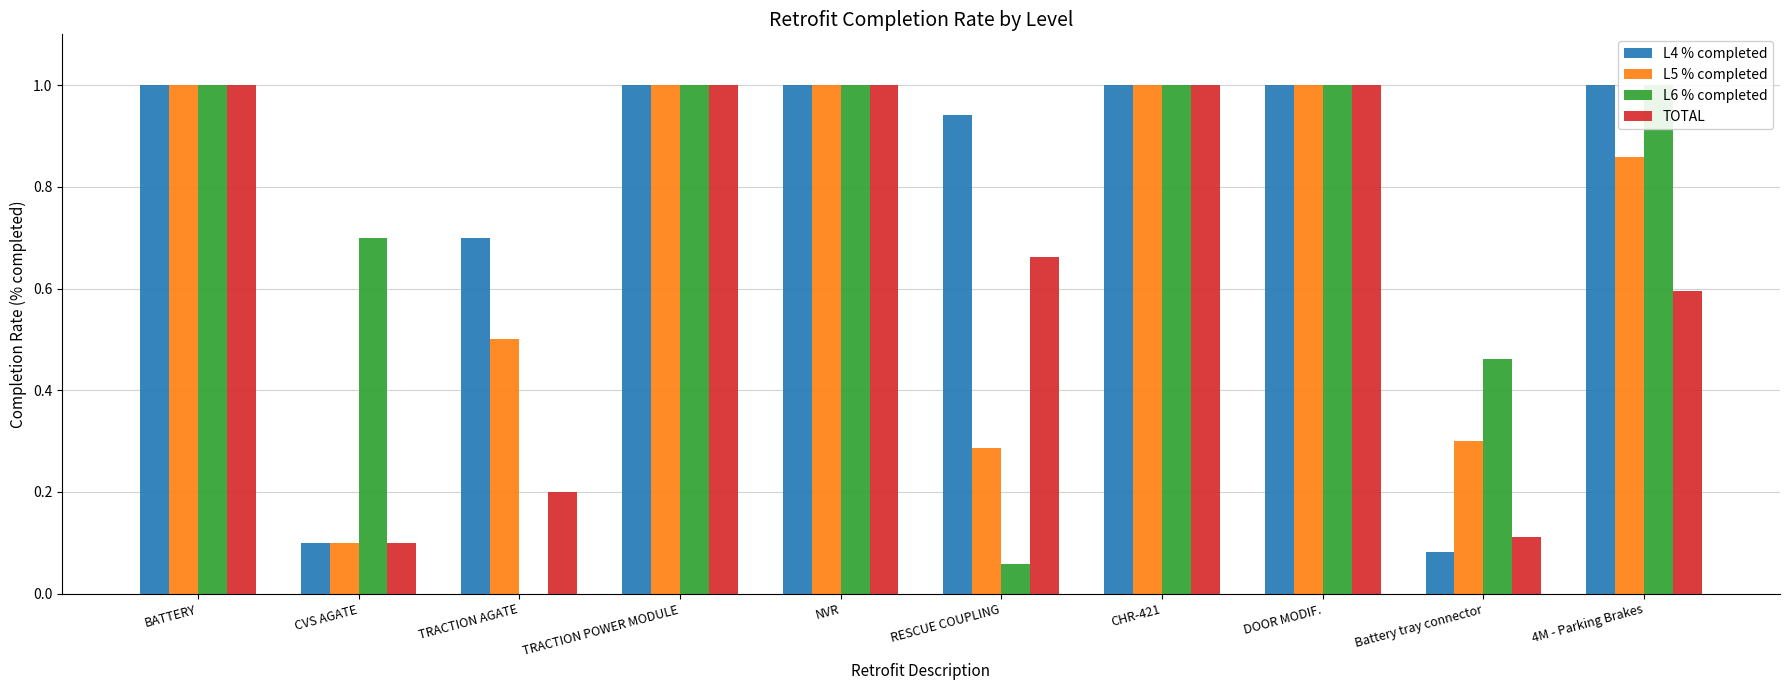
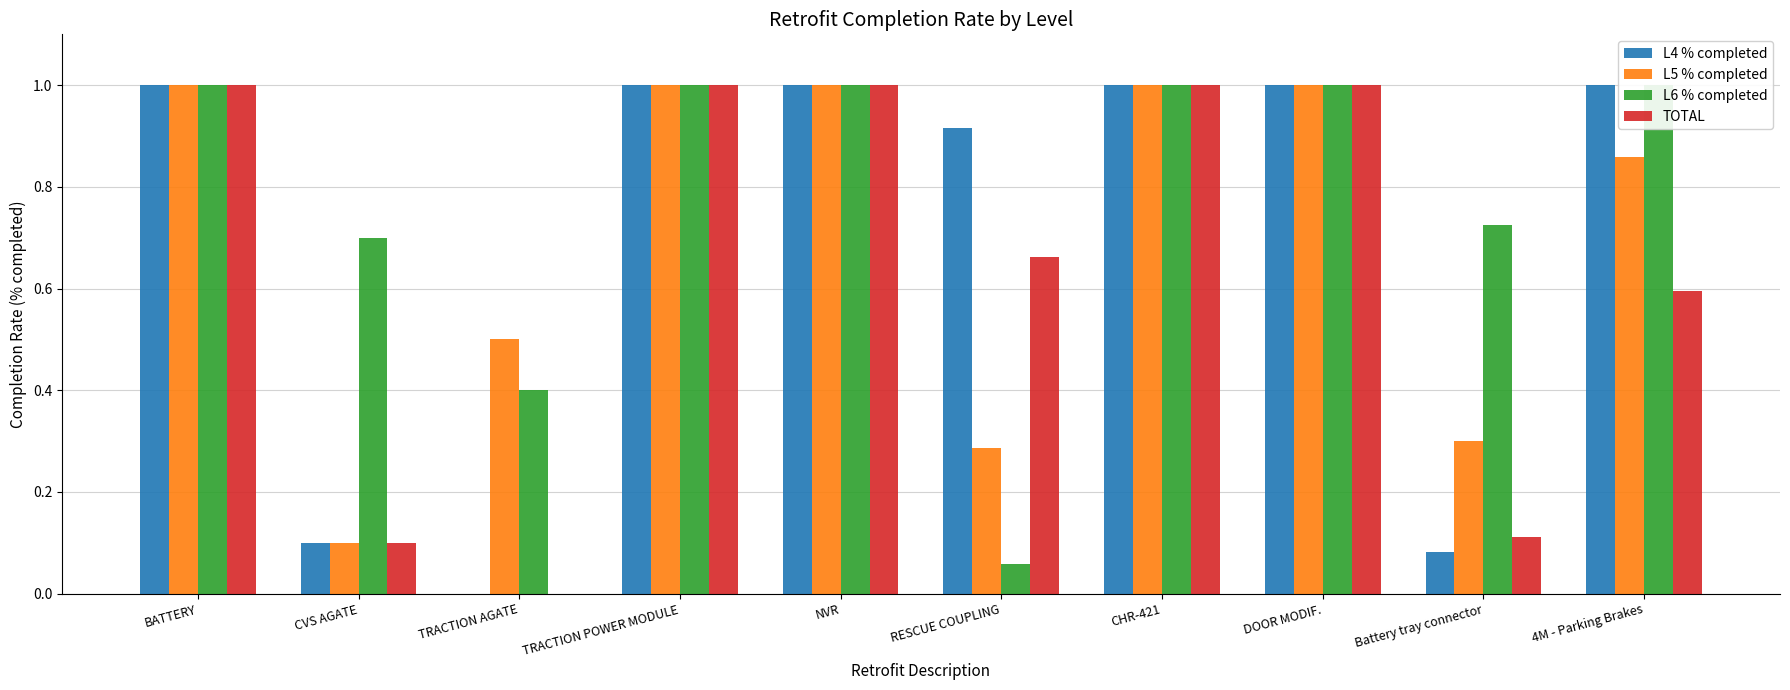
  {
    "L4 % completed": {
      "BATTERY": 1.00,
      "CVS AGATE": 0.10,
-     "TRACTION AGATE": 0.7,
+     "TRACTION AGATE": 0.0,
      "TRACTION POWER MODULE": 1.00,
      "NVR": 1.00,
-     "RESCUE COUPLING": 0.94,
+     "RESCUE COUPLING": 0.92,
      "CHR-421": 1.00,
      "DOOR MODIF.": 1.00,
      "Battery tray connector": 0.08,
      "4M - Parking Brakes": 1.00
    },
    "L5 % completed": {
      "BATTERY": 1.00,
      "CVS AGATE": 0.10,
      "TRACTION AGATE": 0.50,
      "TRACTION POWER MODULE": 1.00,
      "NVR": 1.00,
      "RESCUE COUPLING": 0.29,
      "CHR-421": 1.00,
      "DOOR MODIF.": 1.00,
      "Battery tray connector": 0.30,
      "4M - Parking Brakes": 0.86
    },
    "L6 % completed": {
      "BATTERY": 1.00,
      "CVS AGATE": 0.70,
-     "TRACTION AGATE": 0.0,
+     "TRACTION AGATE": 0.4,
      "TRACTION POWER MODULE": 1.00,
      "NVR": 1.00,
      "RESCUE COUPLING": 0.06,
      "CHR-421": 1.00,
      "DOOR MODIF.": 1.00,
-     "Battery tray connector": 0.46
+     "Battery tray connector": 0.73
    },
    "TOTAL": {
      "BATTERY": 1.0,
      "CVS AGATE": 0.1,
-     "TRACTION AGATE": 0.2,
+     "TRACTION AGATE": 0.0,
      "TRACTION POWER MODULE": 1.0,
      "NVR": 1.0,
      "RESCUE COUPLING": 0.66,
      "CHR-421": 1.0,
      "DOOR MODIF.": 1.0,
      "Battery tray connector": 0.11,
      "4M - Parking Brakes": 0.6
    }
  }
